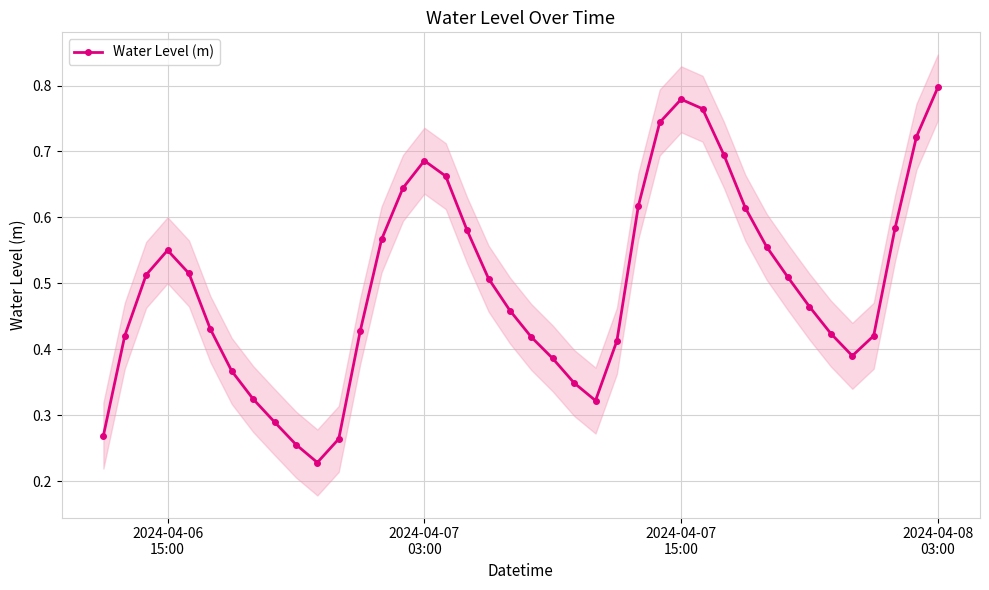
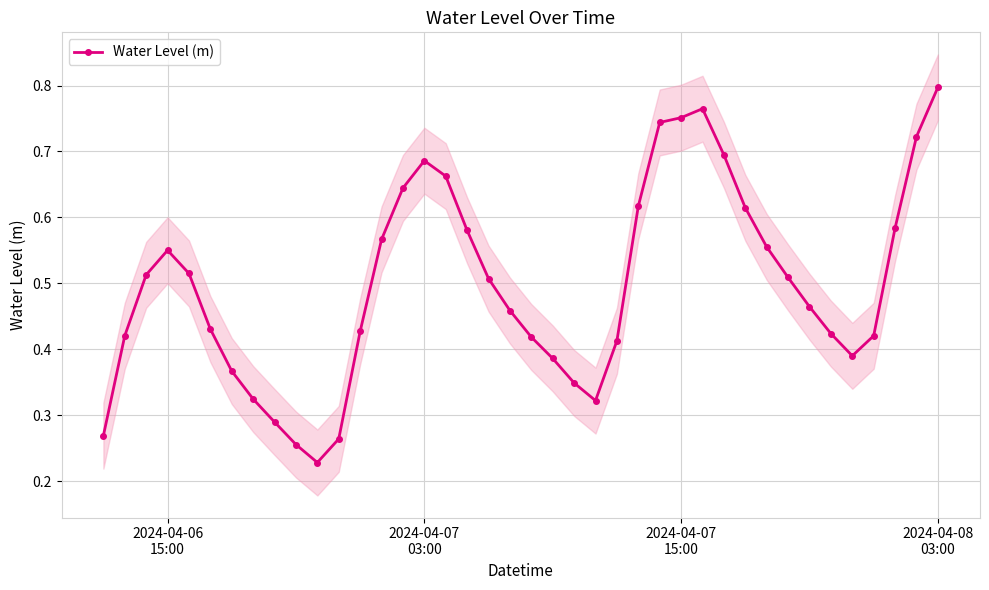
  {
    "Water Level (m)": {
      "2024-04-06 15:00": 0.55,
      "2024-04-07 03:00": 0.69,
-     "2024-04-07 15:00": 0.78,
+     "2024-04-07 15:00": 0.75,
      "2024-04-08 03:00": 0.80
    }
  }
